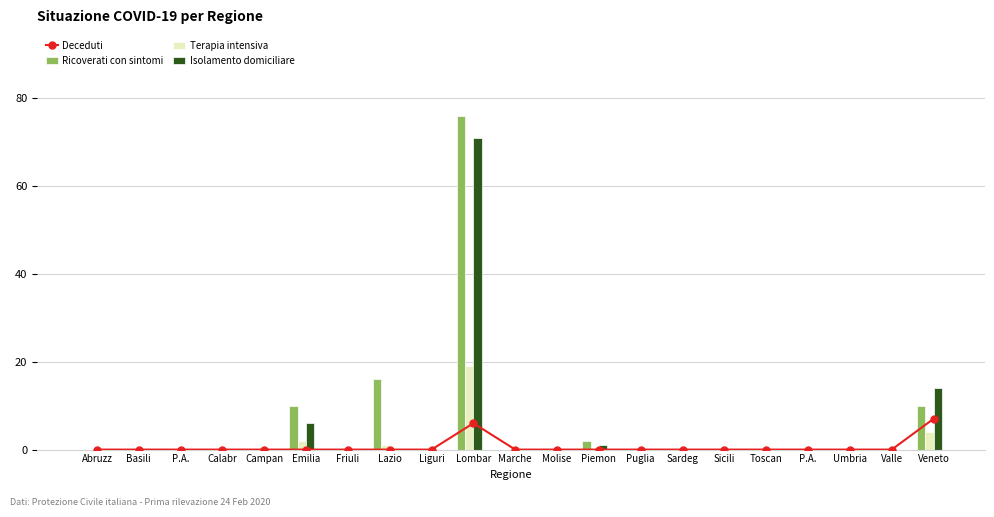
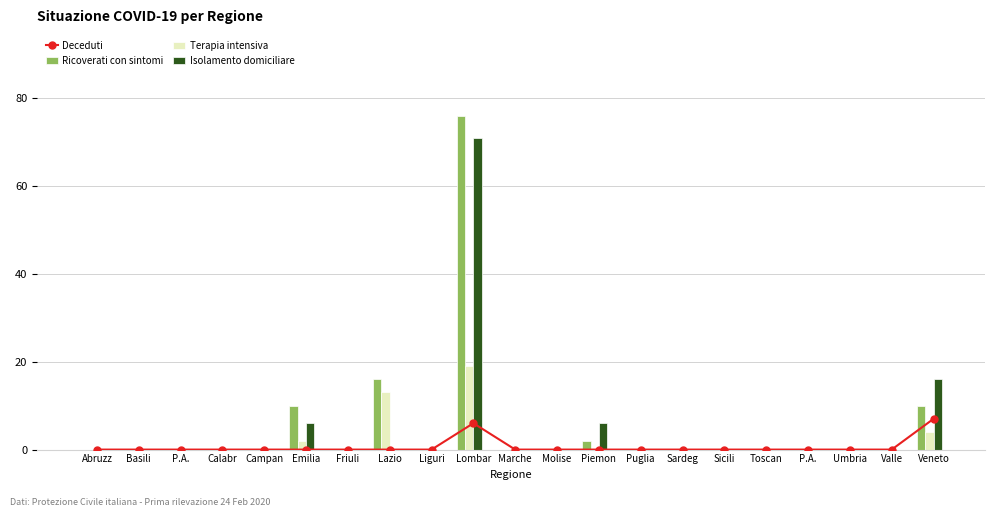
  {
    "Ricoverati con sintomi": {
      "Abruzz": 0,
      "Basili": 0,
      "Calabr": 0,
      "Campan": 0,
      "Emilia": 10,
      "Friuli": 0,
      "Lazio": 16,
      "Liguri": 0,
      "Lombar": 76,
      "Marche": 0,
      "Molise": 0,
      "Piemon": 2,
      "Puglia": 0,
      "Sardeg": 0,
      "Sicili": 0,
      "Toscan": 0,
      "Umbria": 0,
      "Valle": 0,
      "Veneto": 10
    },
    "Deceduti": {
      "Abruzz": 0,
      "Basili": 0,
      "Calabr": 0,
      "Campan": 0,
      "Emilia": 0,
      "Friuli": 0,
      "Lazio": 0,
      "Liguri": 0,
      "Lombar": 6,
      "Marche": 0,
      "Molise": 0,
      "Piemon": 0,
      "Puglia": 0,
      "Sardeg": 0,
      "Sicili": 0,
      "Toscan": 0,
      "Umbria": 0,
      "Valle": 0,
      "Veneto": 7
    },
    "Terapia intensiva": {
      "Abruzz": 0,
      "Basili": 0,
      "Calabr": 0,
      "Campan": 0,
      "Emilia": 2,
      "Friuli": 0,
-     "Lazio": 1,
+     "Lazio": 13,
      "Liguri": 0,
      "Lombar": 19,
      "Marche": 0,
      "Molise": 0,
      "Piemon": 0,
      "Puglia": 0,
      "Sardeg": 0,
      "Sicili": 0,
      "Toscan": 0,
      "Umbria": 0,
      "Valle": 0,
      "Veneto": 4
    },
    "Isolamento domiciliare": {
      "Abruzz": 0,
      "Basili": 0,
      "Calabr": 0,
      "Campan": 0,
      "Emilia": 6,
      "Friuli": 0,
      "Lazio": 0,
      "Liguri": 0,
      "Lombar": 71,
      "Marche": 0,
      "Molise": 0,
-     "Piemon": 1,
+     "Piemon": 6,
      "Puglia": 0,
      "Sardeg": 0,
      "Sicili": 0,
      "Toscan": 0,
      "Umbria": 0,
      "Valle": 0,
-     "Veneto": 14
+     "Veneto": 16
    }
  }
